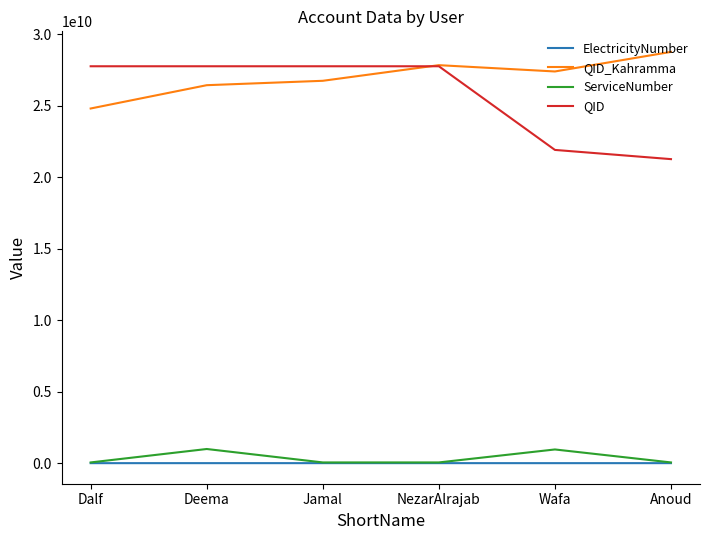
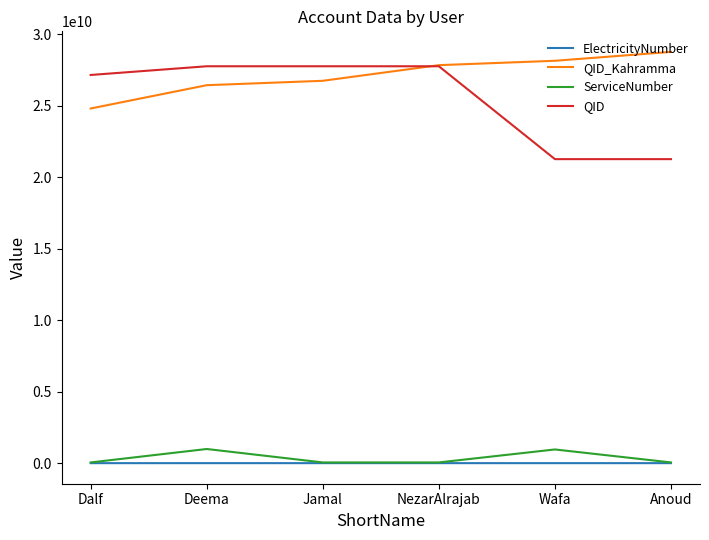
  {
    "ElectricityNumber": {
      "Deema": 0,
      "Wafa": 0
    },
    "QID_Kahramma": {
      "Dalf": 24800000000,
      "Deema": 26400000000,
      "Jamal": 26700000000,
-     "Wafa": 27400000000,
+     "Wafa": 28100000000,
      "Anoud": 28800000000
    },
    "ServiceNumber": {
      "Deema": 1000000000,
      "Wafa": 1000000000
    },
    "QID": {
-     "Dalf": 27800000000,
+     "Dalf": 27100000000,
      "Deema": 27800000000,
      "Jamal": 27800000000,
-     "Wafa": 21900000000,
+     "Wafa": 21300000000,
      "Anoud": 21300000000
    }
  }
